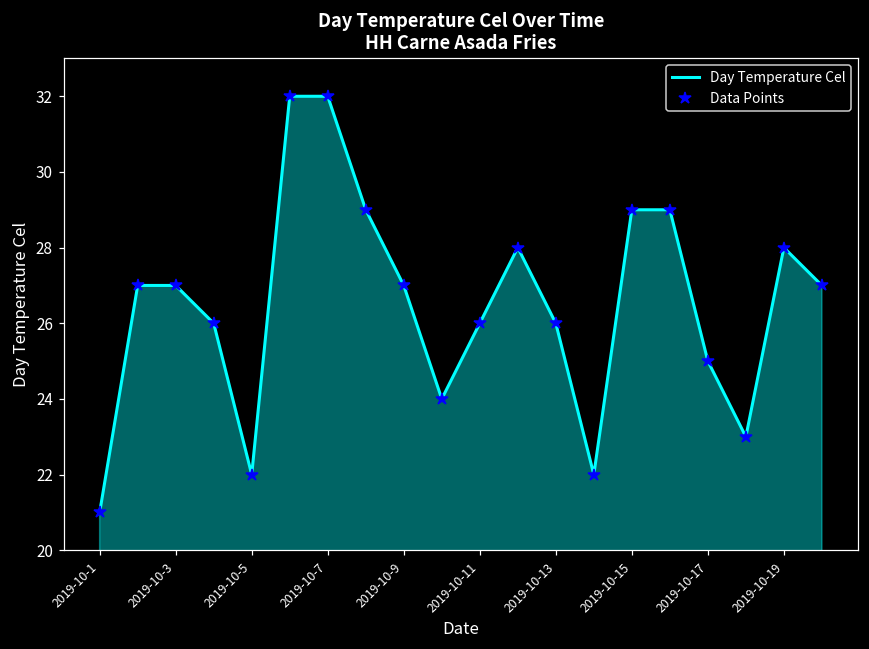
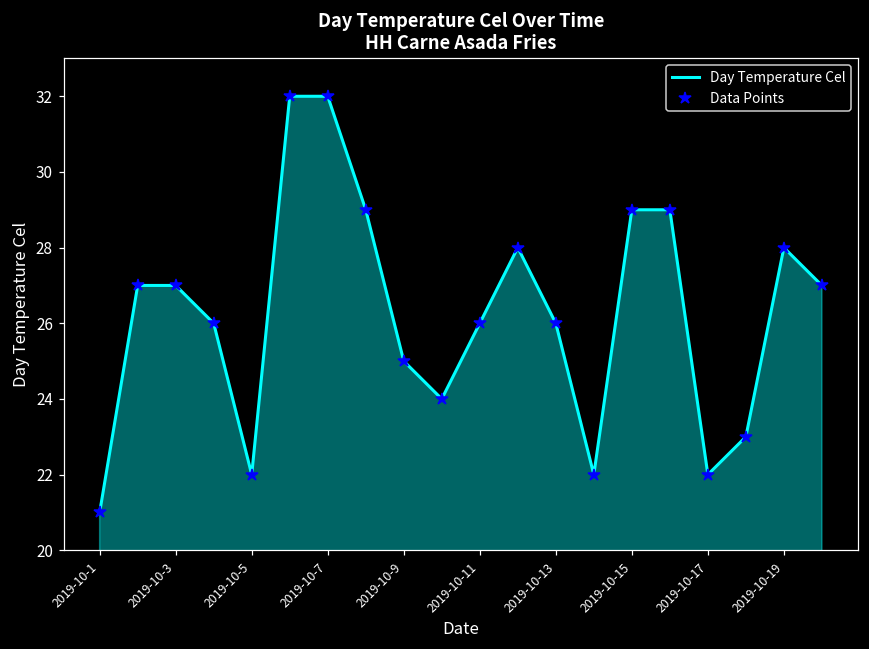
  {
    "2019-10-1": 21,
    "2019-10-3": 27,
    "2019-10-5": 22,
    "2019-10-7": 32,
-   "2019-10-9": 27,
+   "2019-10-9": 25,
    "2019-10-11": 26,
    "2019-10-13": 26,
    "2019-10-15": 29,
-   "2019-10-17": 25,
+   "2019-10-17": 22,
    "2019-10-19": 28
  }
